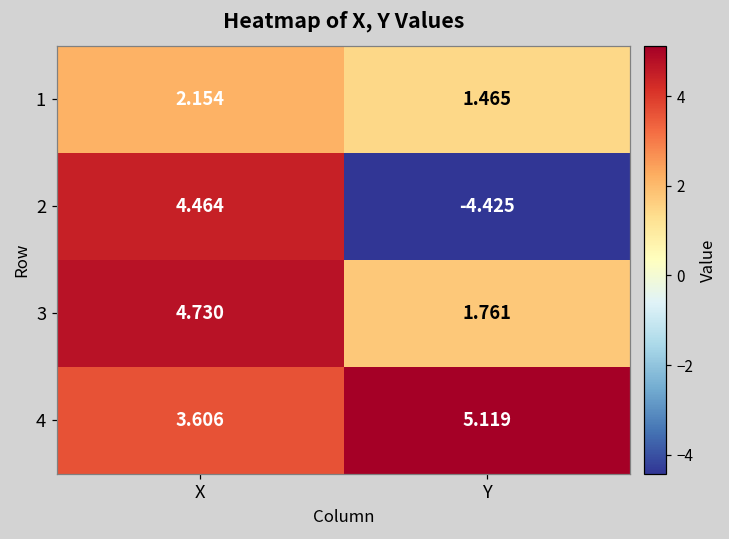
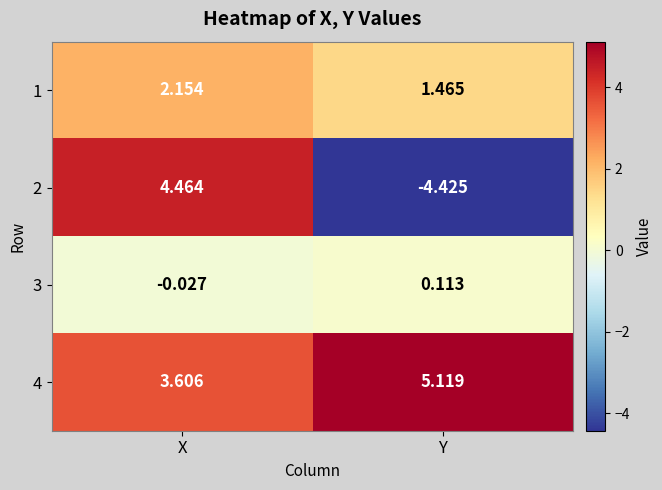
  {
    "1": {
      "X": 2.154,
      "Y": 1.465
    },
    "2": {
      "X": 4.464,
      "Y": -4.425
    },
    "3": {
-     "X": 4.730,
-     "Y": 1.761
+     "X": -0.027,
+     "Y": 0.113
    },
    "4": {
      "X": 3.606,
      "Y": 5.119
    }
  }
